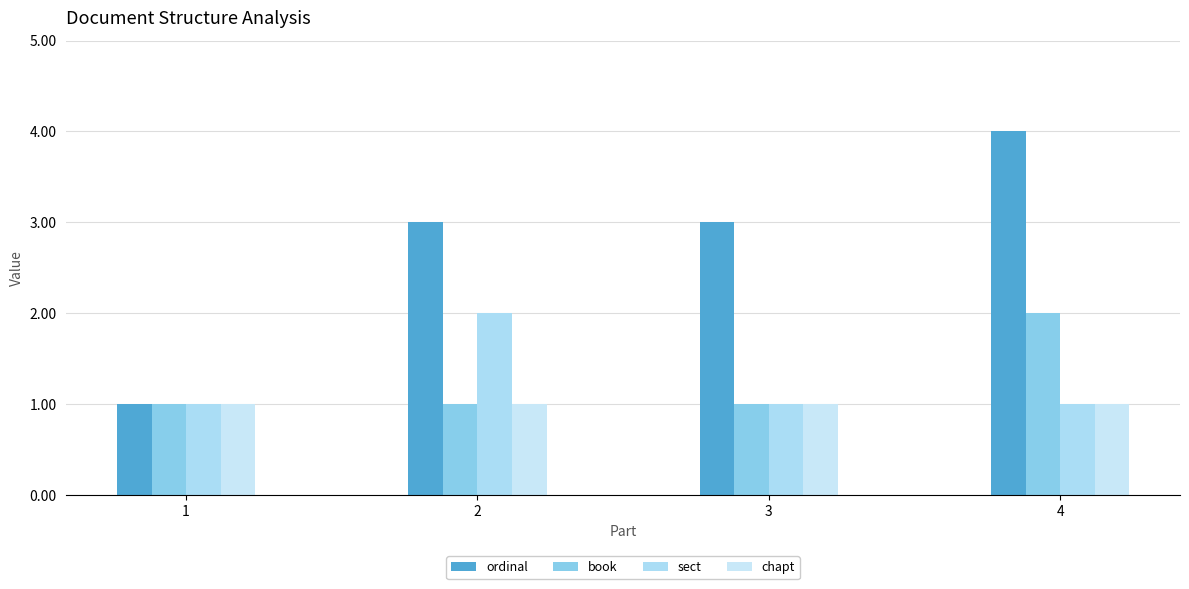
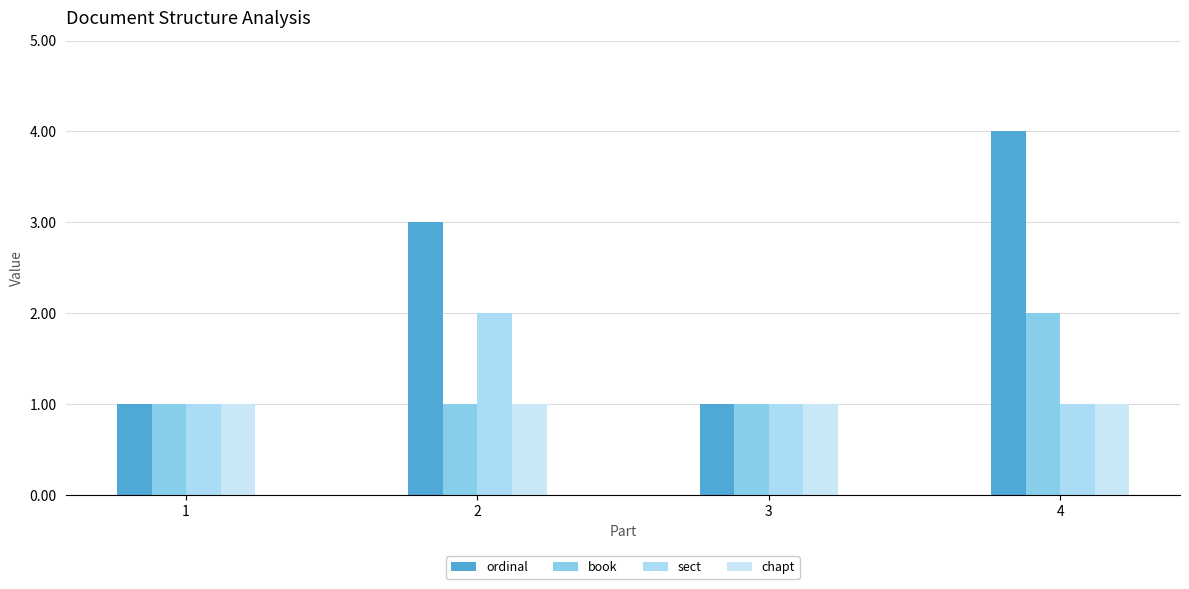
  {
    "ordinal": {
      "1": 1,
      "2": 3,
-     "3": 3,
+     "3": 1,
      "4": 4
    }
  }
